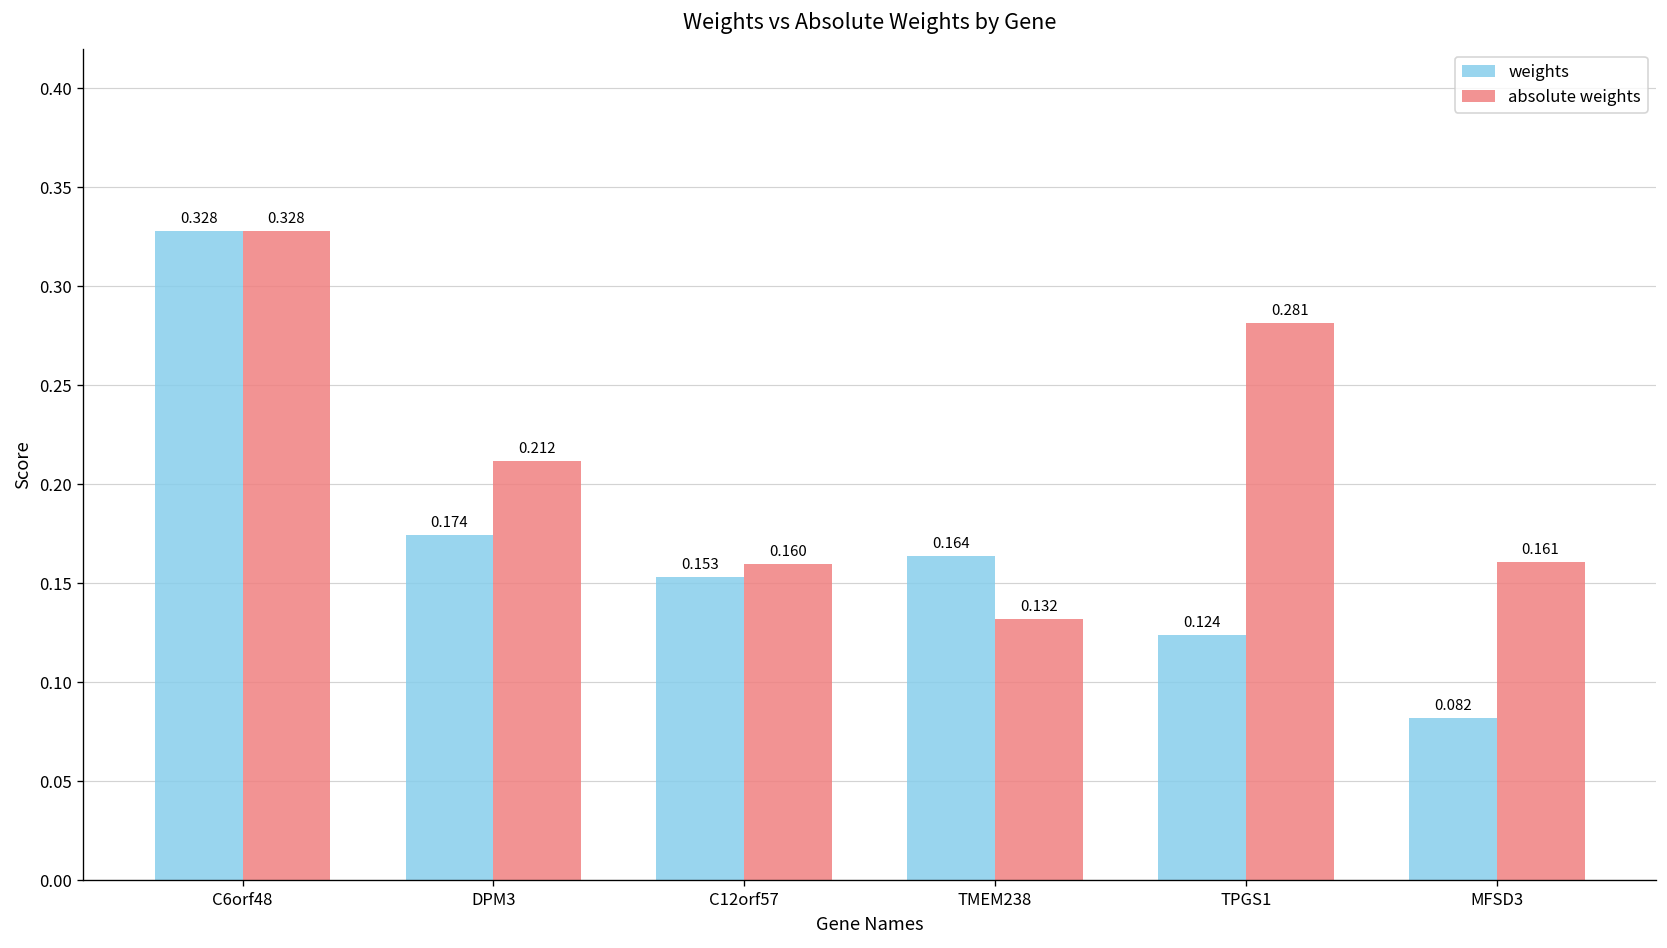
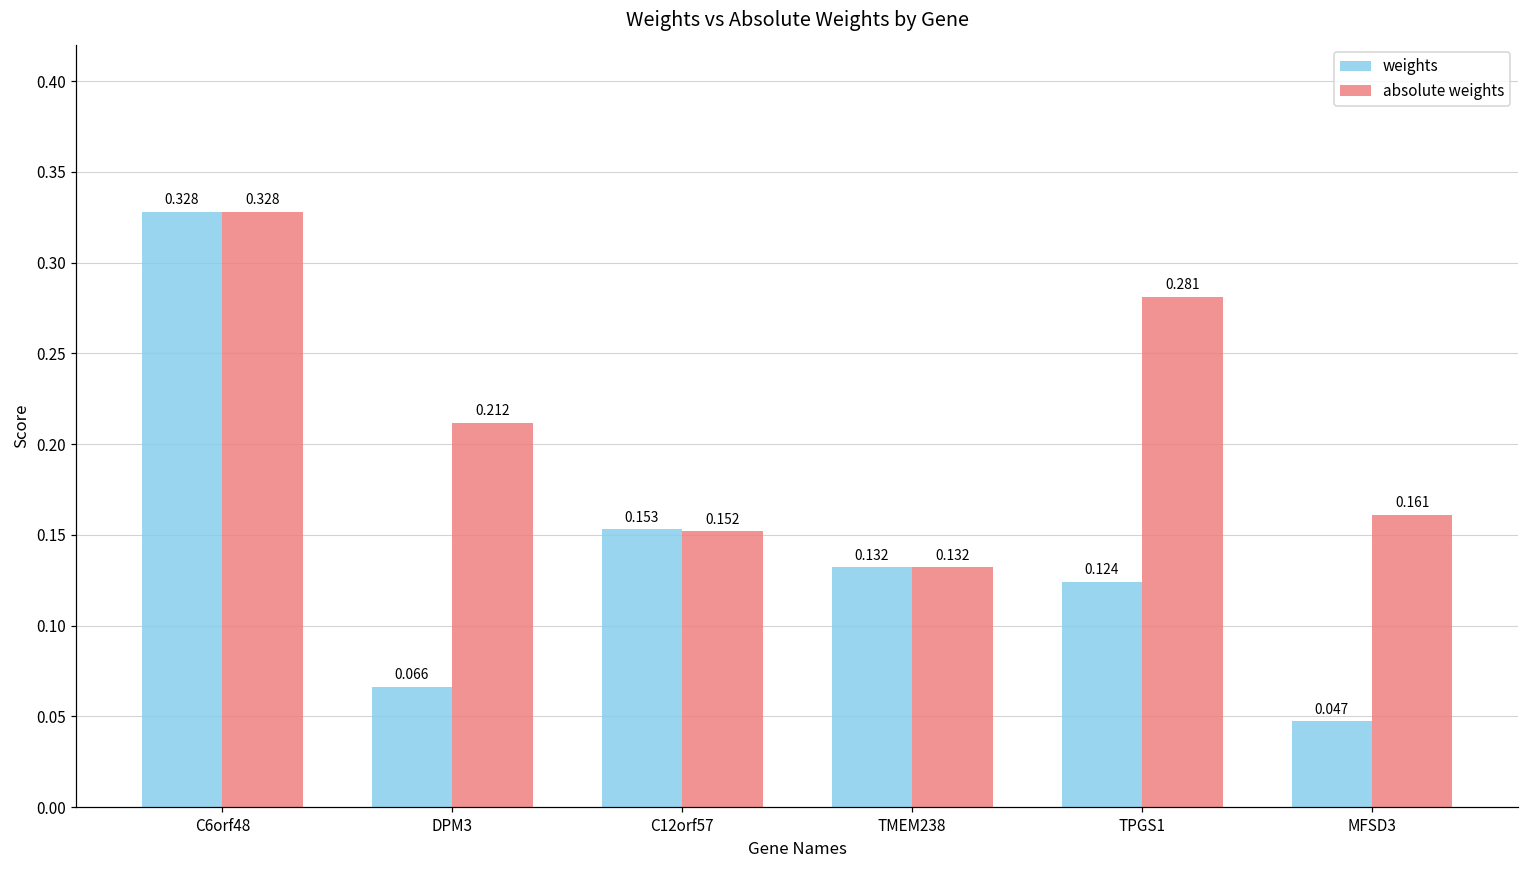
  {
    "weights": {
      "C6orf48": 0.328,
-     "DPM3": 0.174,
+     "DPM3": 0.066,
      "C12orf57": 0.153,
-     "TMEM238": 0.164,
+     "TMEM238": 0.132,
      "TPGS1": 0.124,
-     "MFSD3": 0.082
+     "MFSD3": 0.047
    },
    "absolute weights": {
      "C6orf48": 0.328,
      "DPM3": 0.212,
-     "C12orf57": 0.160,
+     "C12orf57": 0.152,
      "TMEM238": 0.132,
      "TPGS1": 0.281,
      "MFSD3": 0.161
    }
  }
